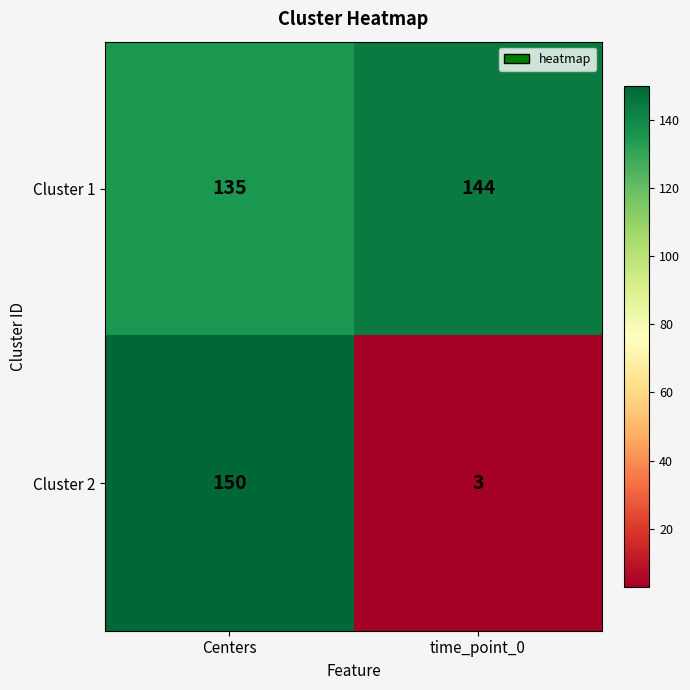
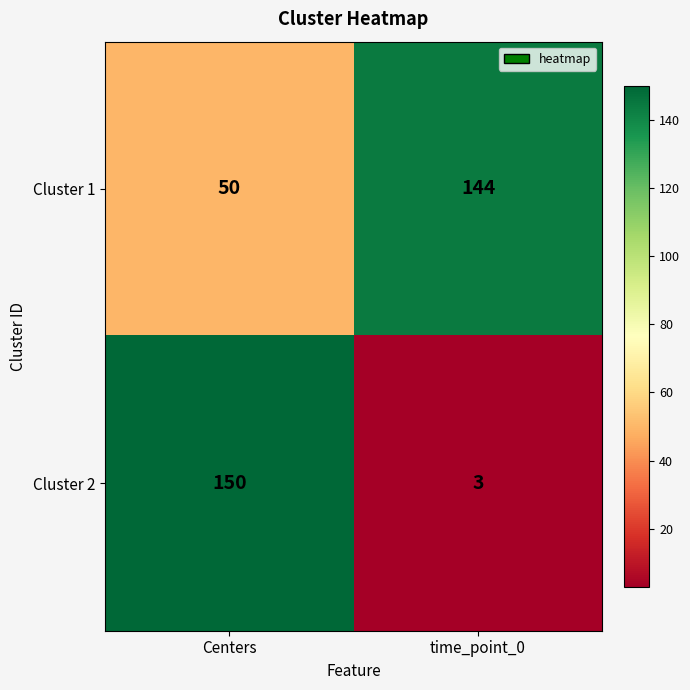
  {
    "Cluster 1": {
-     "Centers": 135,
+     "Centers": 50,
      "time_point_0": 144
    },
    "Cluster 2": {
      "Centers": 150,
      "time_point_0": 3
    }
  }
